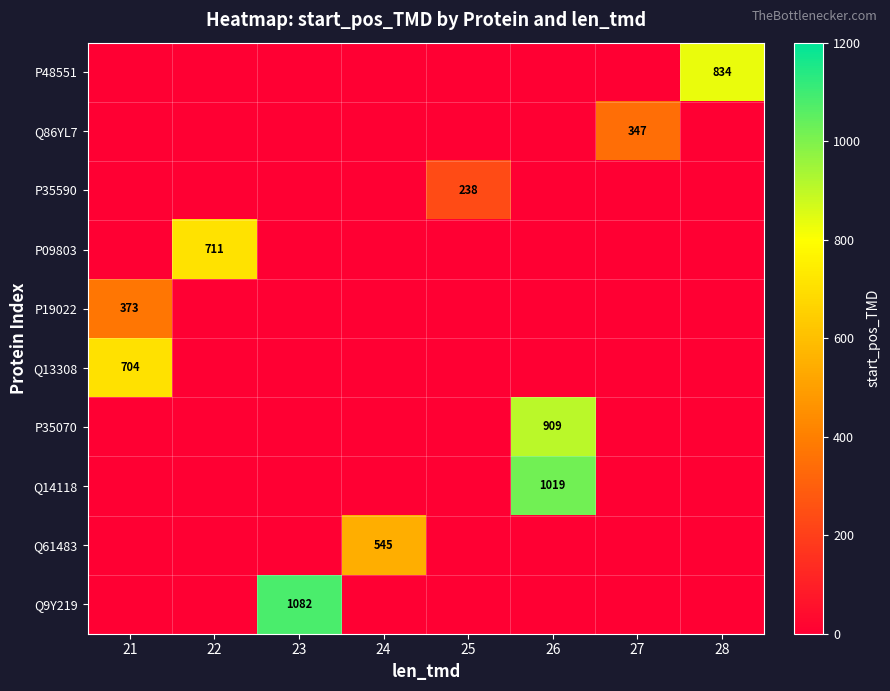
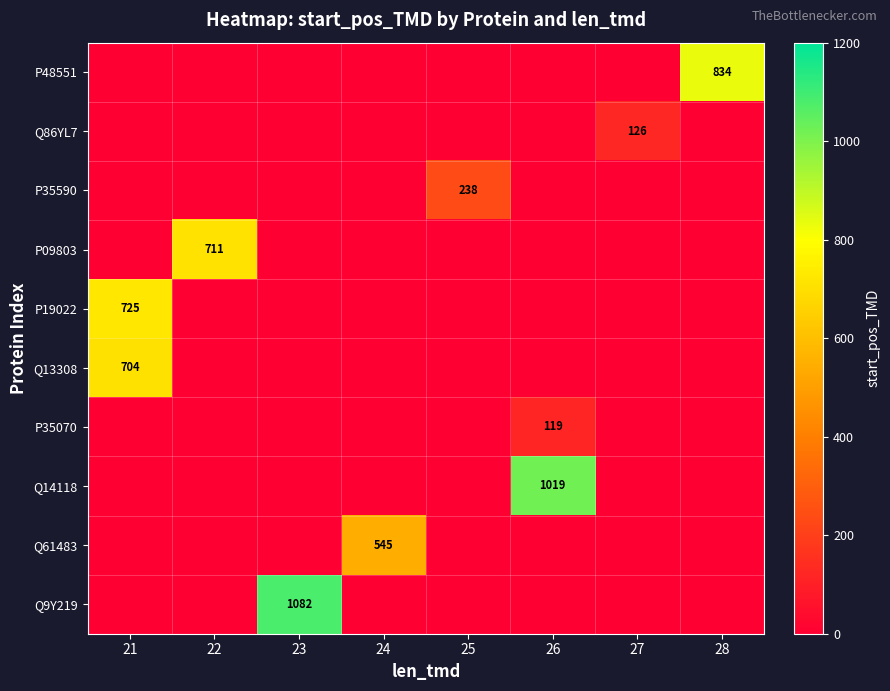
  {
    "P48551": {
      "28": 834
    },
    "Q86YL7": {
-     "27": 347
+     "27": 126
    },
    "P35590": {
      "25": 238
    },
    "P09803": {
      "22": 711
    },
    "P19022": {
-     "21": 373
+     "21": 725
    },
    "Q13308": {
      "21": 704
    },
    "P35070": {
-     "26": 909
+     "26": 119
    },
    "Q14118": {
      "26": 1019
    },
    "Q61483": {
      "24": 545
    },
    "Q9Y219": {
      "23": 1082
    }
  }
